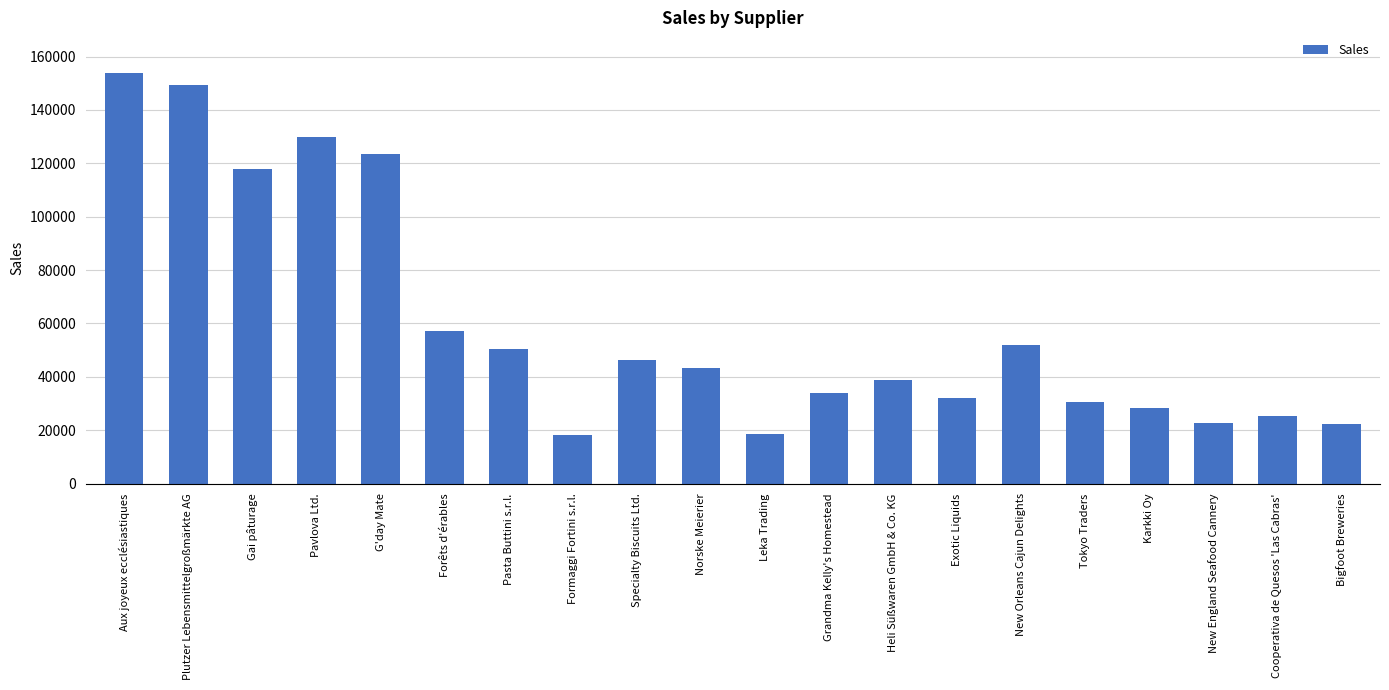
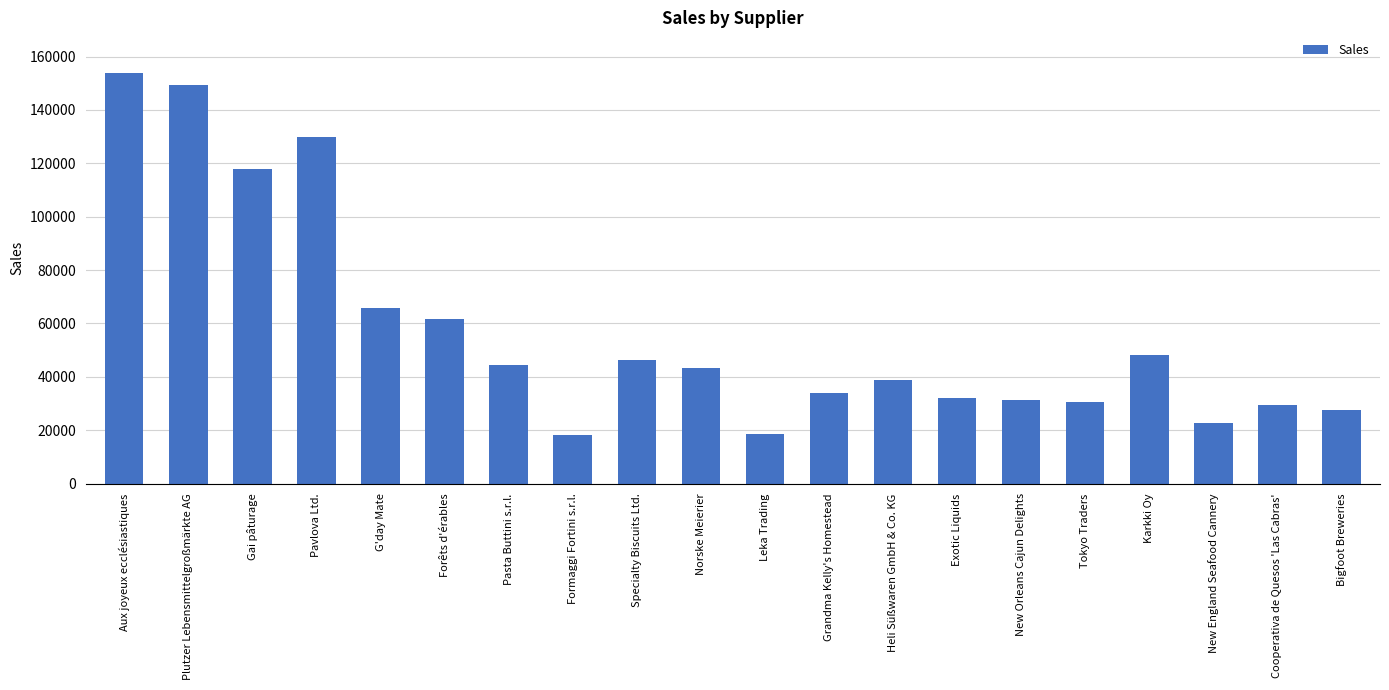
  {
    "Aux joyeux ecclésiastiques": 154000,
    "Plutzer Lebensmittelgroßmärkte AG": 149000,
    "Gai pâturage": 118000,
    "Pavlova Ltd.": 130000,
-   "G'day Mate": 123000,
-   "Forêts d'érables": 57000,
-   "Pasta Buttini s.r.l.": 50000,
+   "G'day Mate": 66000,
+   "Forêts d'érables": 62000,
+   "Pasta Buttini s.r.l.": 45000,
    "Formaggi Fortini s.r.l.": 18000,
    "Specialty Biscuits Ltd.": 46000,
    "Norske Meierier": 43000,
    "Leka Trading": 18000,
    "Grandma Kelly's Homestead": 34000,
    "Heli Süßwaren GmbH & Co. KG": 39000,
    "Exotic Liquids": 32000,
-   "New Orleans Cajun Delights": 52000,
+   "New Orleans Cajun Delights": 31000,
    "Tokyo Traders": 31000,
-   "Karkki Oy": 28000,
+   "Karkki Oy": 48000,
    "New England Seafood Cannery": 23000,
-   "Cooperativa de Quesos 'Las Cabras'": 25000,
-   "Bigfoot Breweries": 22000
+   "Cooperativa de Quesos 'Las Cabras'": 29000,
+   "Bigfoot Breweries": 28000
  }
